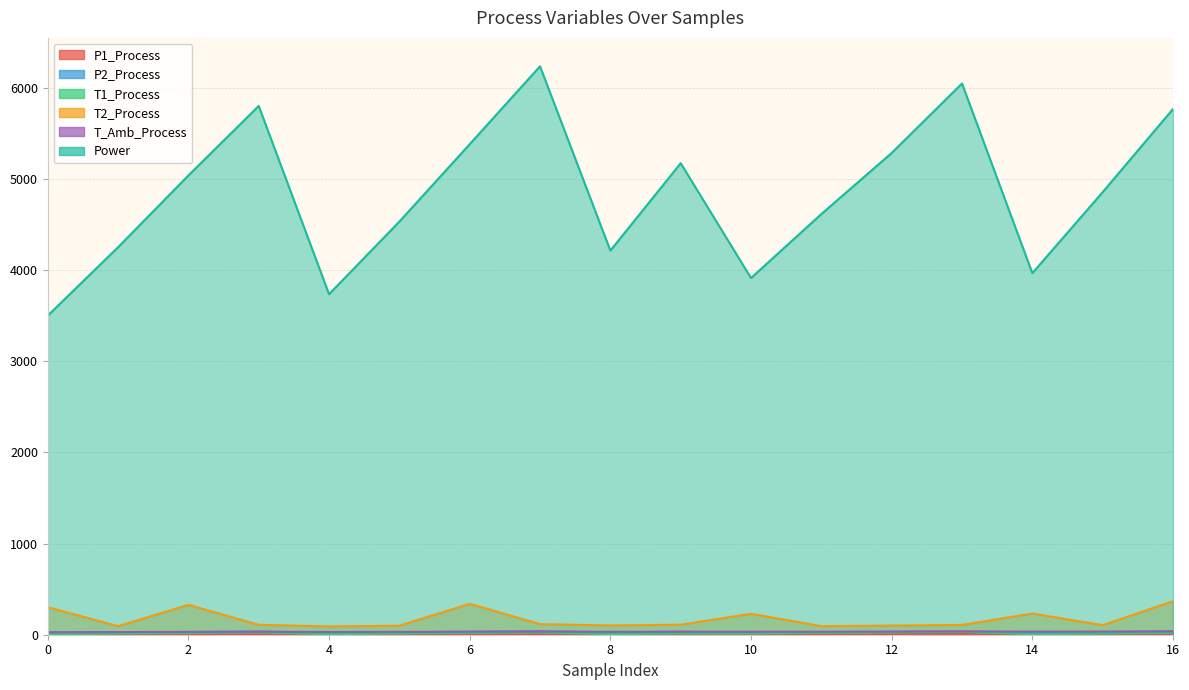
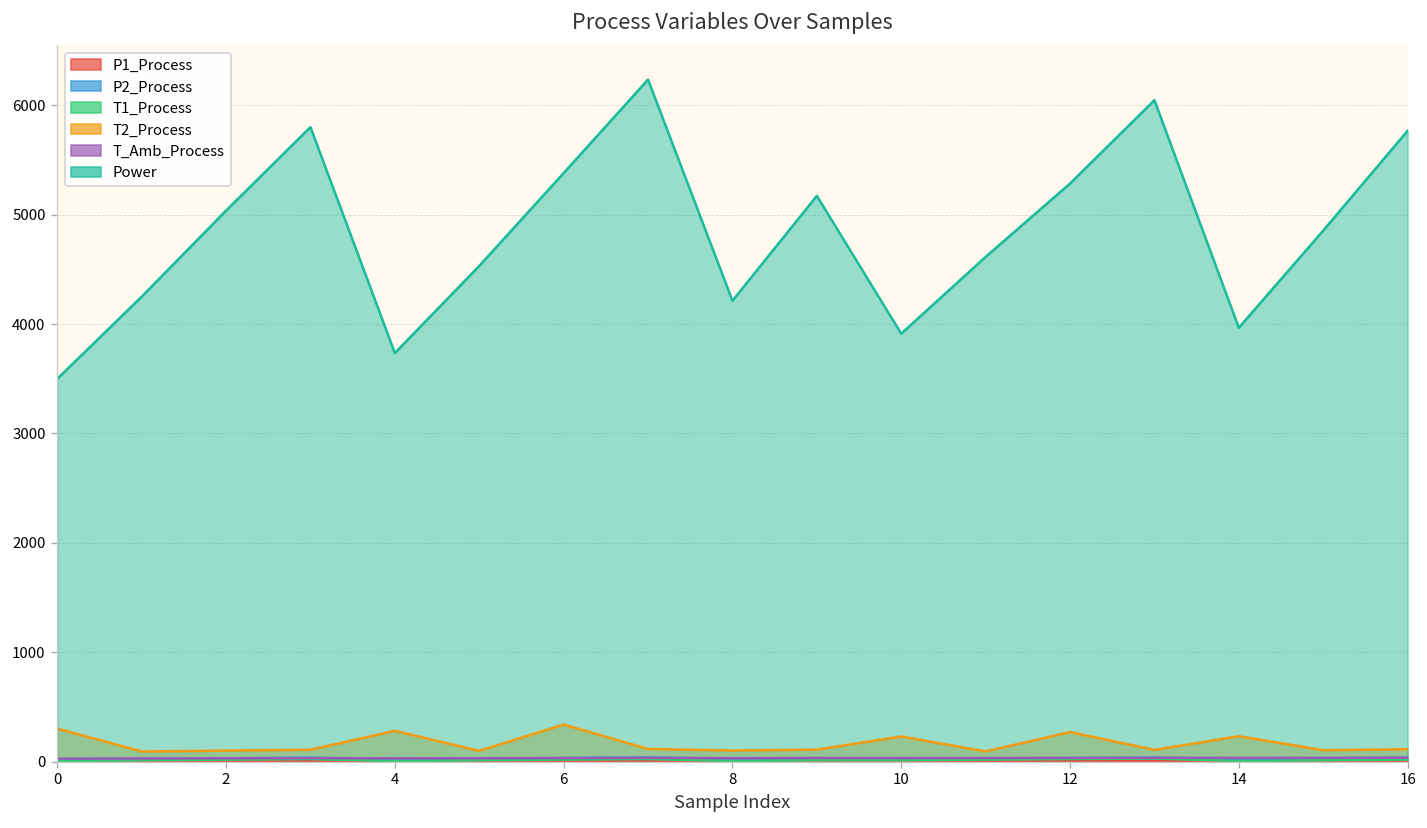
  {
    "T2_Process": {
      "0": 300,
-     "2": 300,
-     "4": 100,
+     "2": 100,
+     "4": 300,
      "6": 300,
      "8": 100,
      "10": 200,
-     "12": 100,
+     "12": 300,
      "14": 200,
-     "16": 400
+     "16": 100
    }
  }
